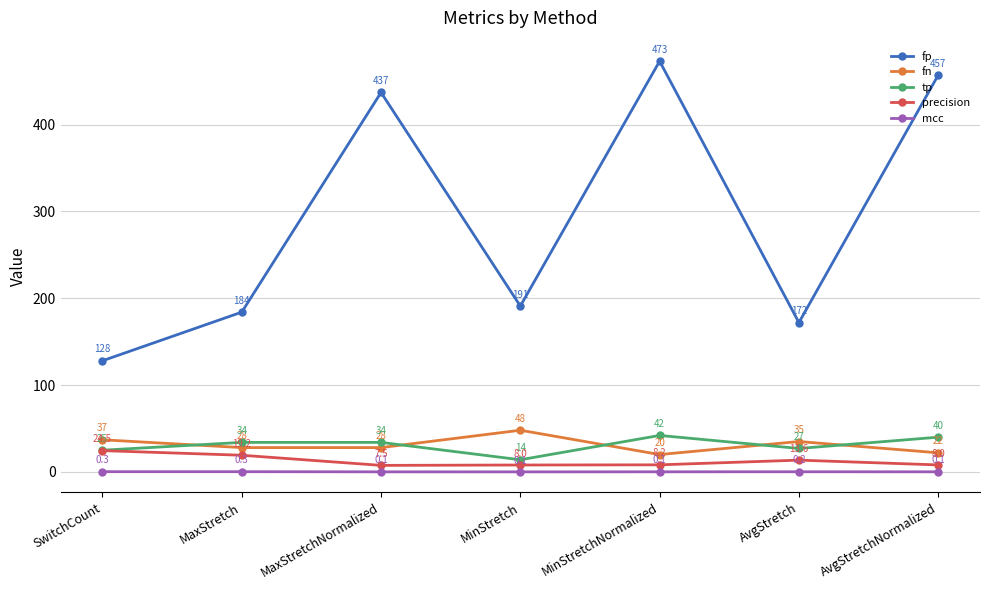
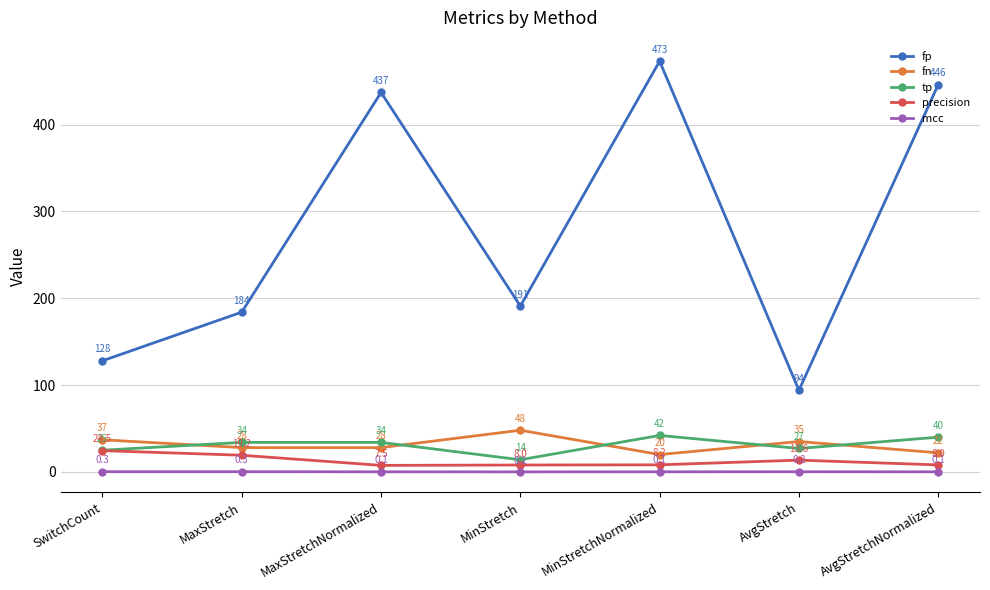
  {
    "fp": {
      "SwitchCount": 128,
      "MaxStretch": 184,
      "MaxStretchNormalized": 437,
      "MinStretch": 191,
      "MinStretchNormalized": 473,
-     "AvgStretch": 172,
-     "AvgStretchNormalized": 457
+     "AvgStretch": 94,
+     "AvgStretchNormalized": 446
    },
    "tp": {
      "MinStretchNormalized": 42,
      "AvgStretchNormalized": 40
    },
    "mcc": {
      "SwitchCount": 0.3
    }
  }
